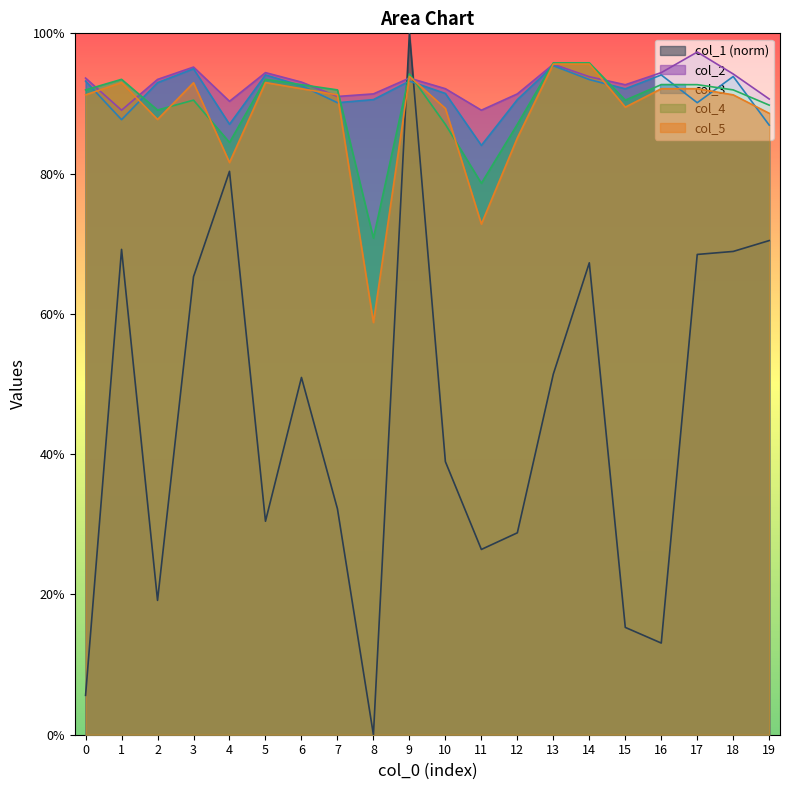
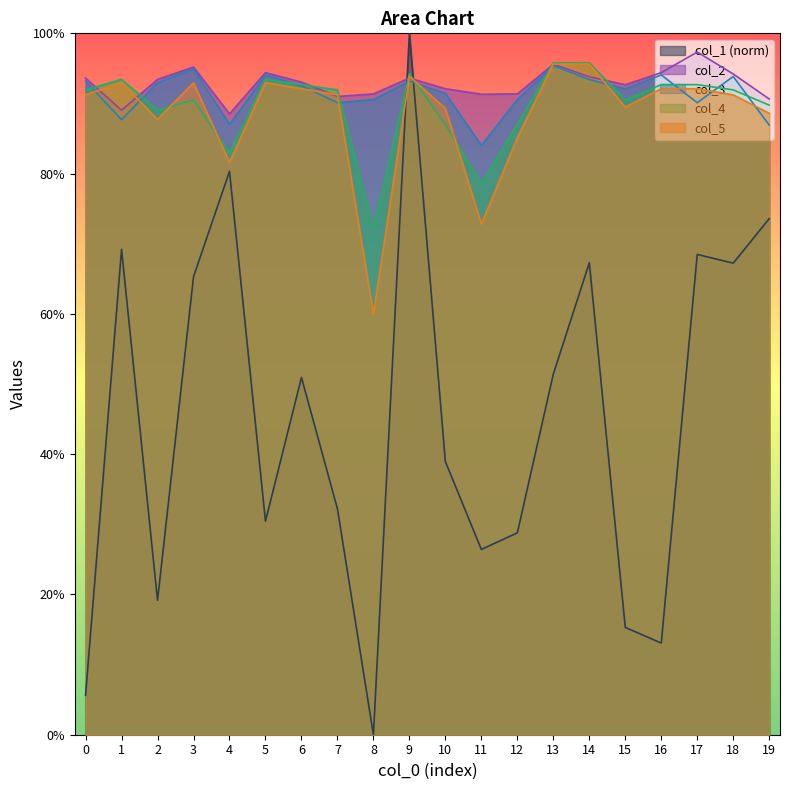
  {
    "col_1 (norm)": {
      "0": "6%",
      "1": "69%",
      "2": "19%",
      "3": "65%",
      "4": "80%",
      "5": "30%",
      "6": "51%",
      "7": "32%",
      "8": "0%",
      "9": "100%",
      "10": "39%",
      "11": "26%",
      "12": "29%",
      "13": "51%",
      "14": "67%",
      "15": "15%",
      "16": "13%",
      "17": "68%",
-     "18": "69%",
-     "19": "70%"
+     "18": "67%",
+     "19": "74%"
    },
    "col_2": {
      "0": "94%",
      "1": "89%",
      "2": "93%",
-     "4": "90%",
+     "4": "89%",
      "6": "93%",
      "8": "91%",
      "10": "92%",
-     "11": "89%",
+     "11": "91%",
      "12": "91%",
      "14": "94%",
      "15": "93%"
    },
    "col_3": {
      "0": "93%",
      "1": "88%",
      "2": "93%",
      "4": "87%",
      "7": "90%",
      "8": "91%",
      "9": "93%",
      "10": "91%",
      "11": "84%",
      "12": "91%",
      "14": "93%",
      "15": "92%"
    },
    "col_4": {
      "0": "92%",
      "1": "93%",
      "2": "89%",
      "3": "90%",
-     "4": "84%",
+     "4": "83%",
      "5": "93%",
      "7": "92%",
-     "8": "71%",
+     "8": "72%",
      "10": "87%",
      "11": "79%",
      "12": "87%",
      "15": "90%"
    },
    "col_5": {
      "0": "91%",
      "1": "93%",
      "2": "88%",
      "3": "93%",
      "4": "82%",
      "5": "93%",
      "6": "92%",
-     "8": "59%",
+     "8": "60%",
      "10": "89%",
      "11": "73%",
      "12": "85%",
      "15": "89%"
    }
  }
